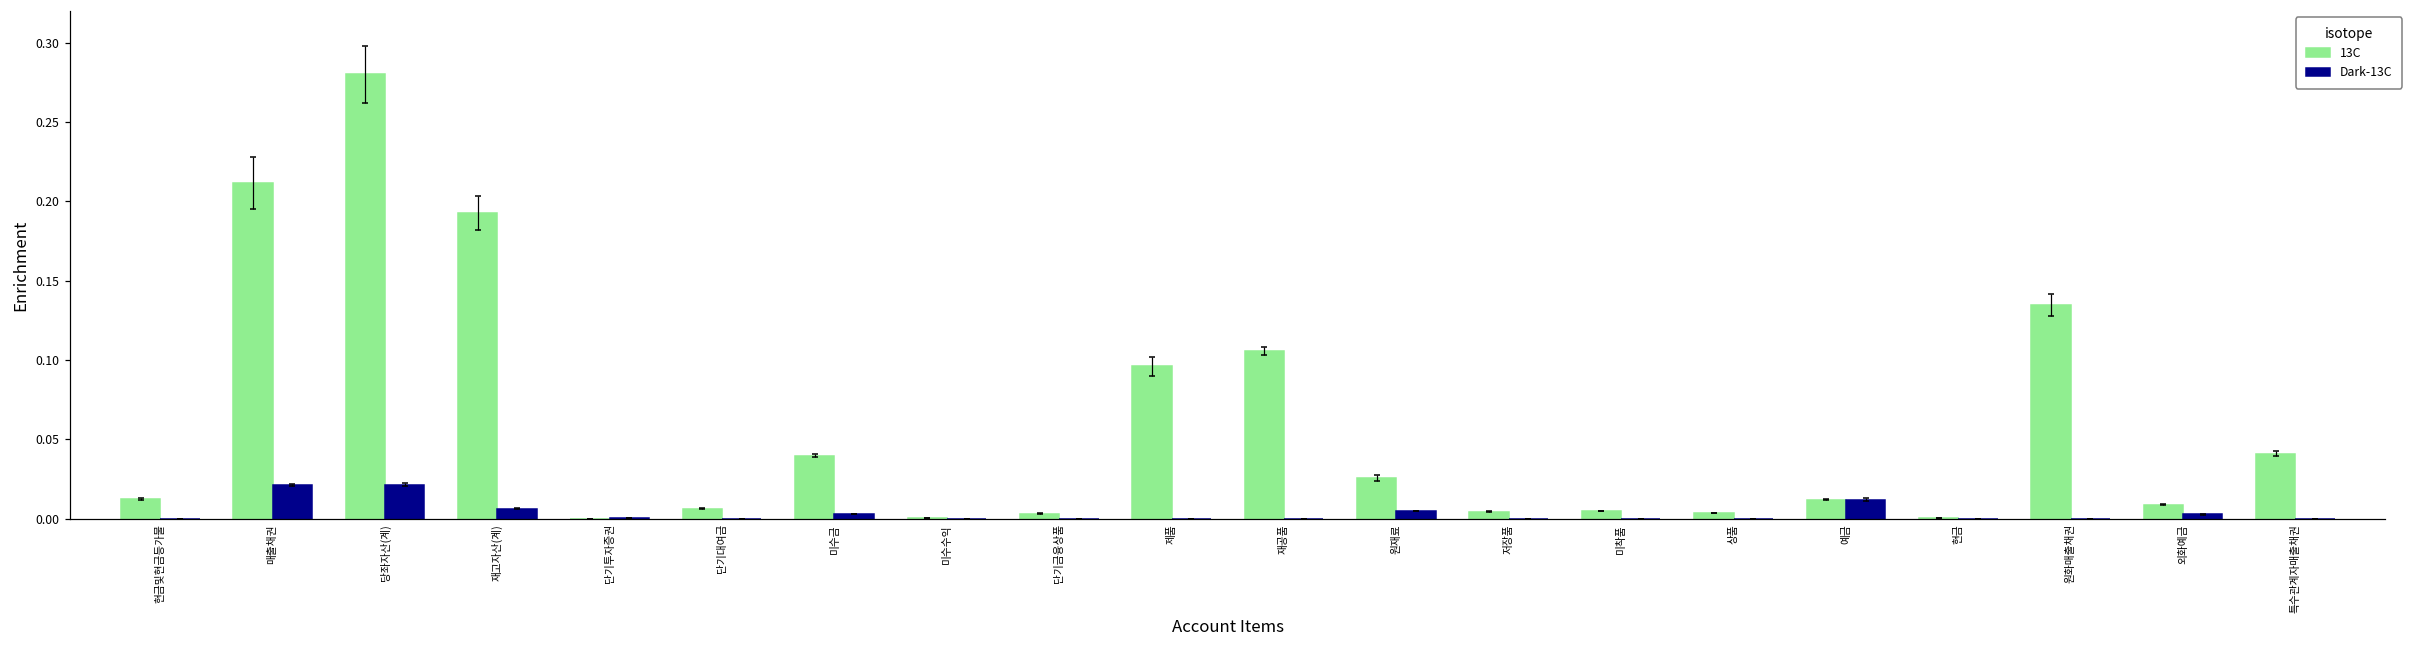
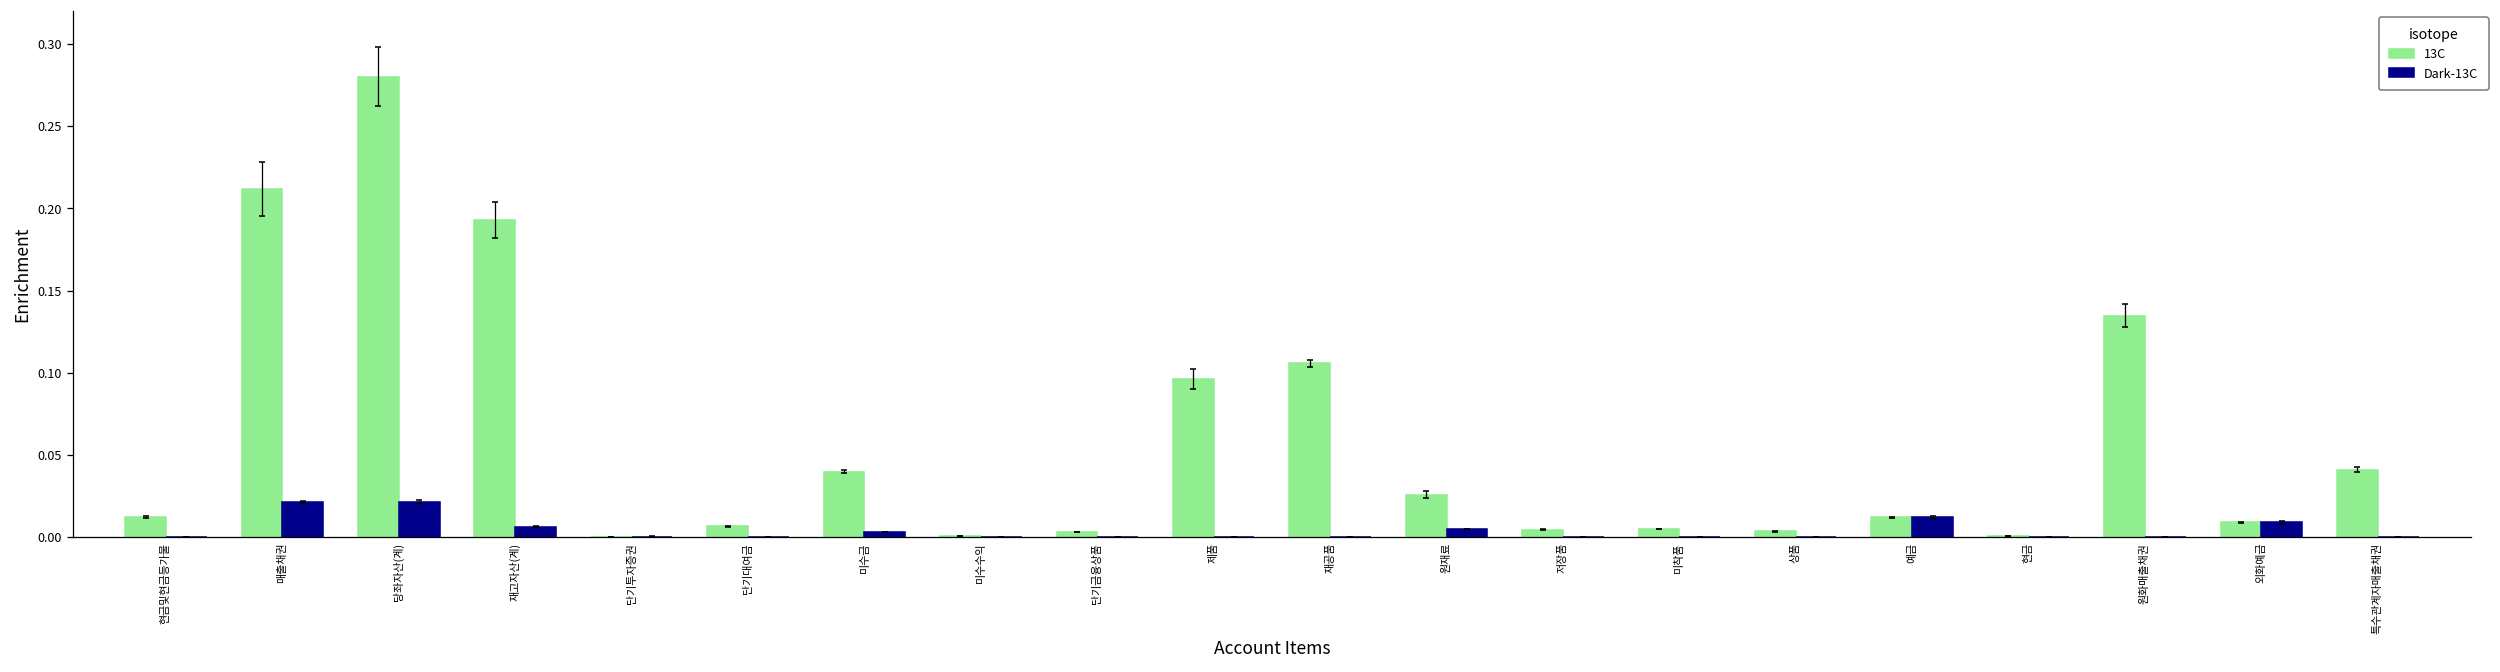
  {
    "13C": {
      "현금및현금등가물": 0.012,
      "매출채권": 0.212,
      "당좌자산(계)": 0.280,
      "재고자산(계)": 0.193,
      "단기대여금": 0.006,
      "미수금": 0.040,
      "단기금융상품": 0.003,
      "제품": 0.096,
      "재공품": 0.106,
      "원재료": 0.026,
      "저장품": 0.004,
      "미착품": 0.005,
      "상품": 0.003,
      "예금": 0.012,
      "원화매출채권": 0.135,
      "외화예금": 0.009,
      "특수관계자매출채권": 0.041
    },
    "Dark-13C": {
      "매출채권": 0.021,
      "당좌자산(계)": 0.021,
      "재고자산(계)": 0.006,
      "미수금": 0.003,
      "단기금융상품": 0.000,
      "제품": 0.000,
      "재공품": 0.000,
      "원재료": 0.005,
      "저장품": 0.000,
      "미착품": 0.000,
      "상품": 0.000,
      "예금": 0.012,
      "현금": 0.000,
      "원화매출채권": 0.000,
-     "외화예금": 0.003,
+     "외화예금": 0.009,
      "특수관계자매출채권": 0.000
    }
  }
